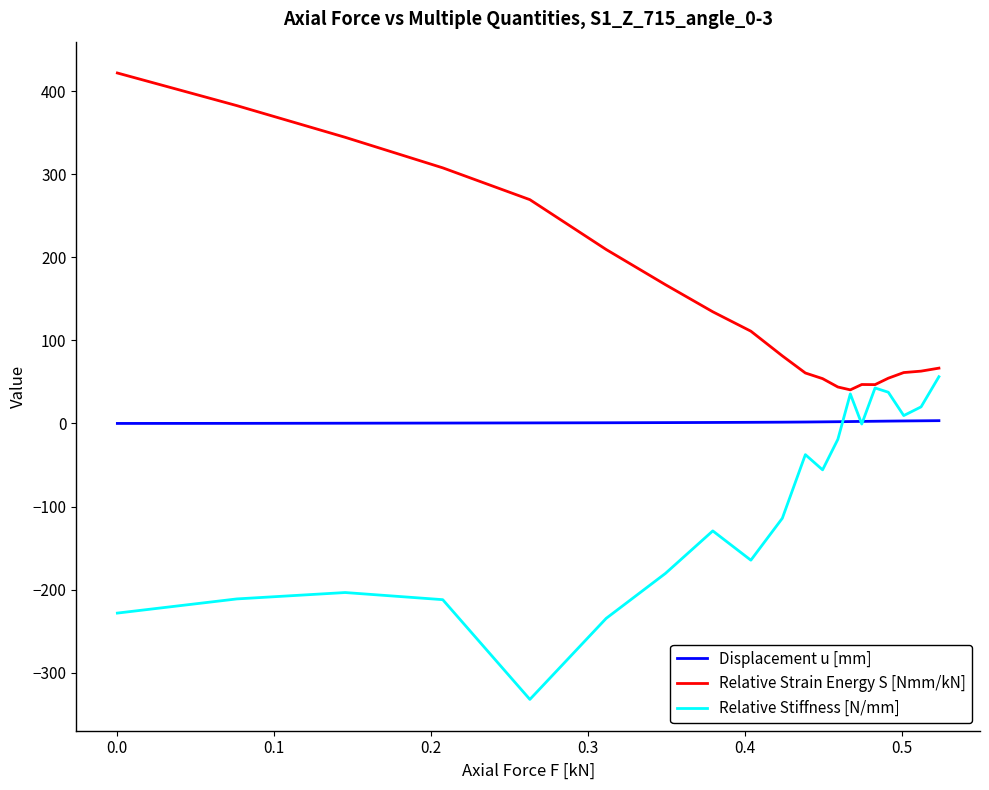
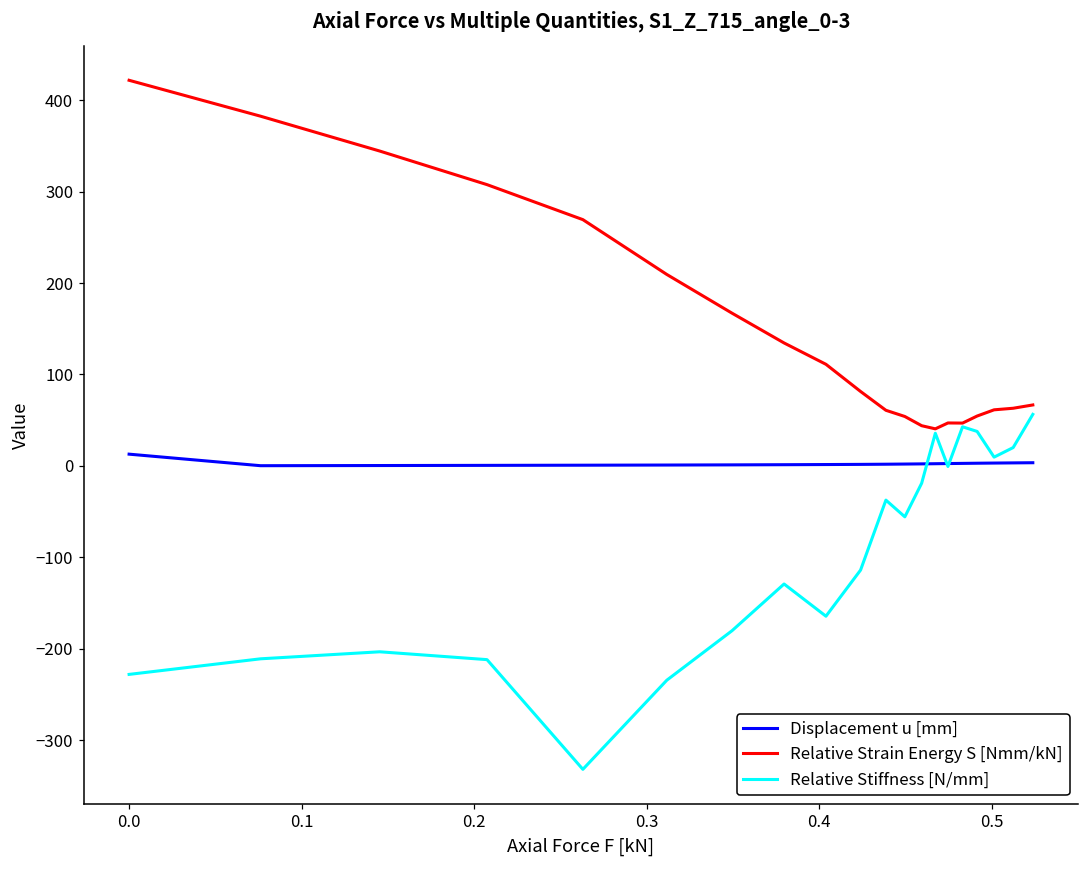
  {
    "Displacement u [mm]": {
-     "0.0": 0
+     "0.0": 10
    },
    "Relative Strain Energy S [Nmm/kN]": {
      "0.0": 420
    },
    "Relative Stiffness [N/mm]": {
      "0.0": -230
    }
  }
